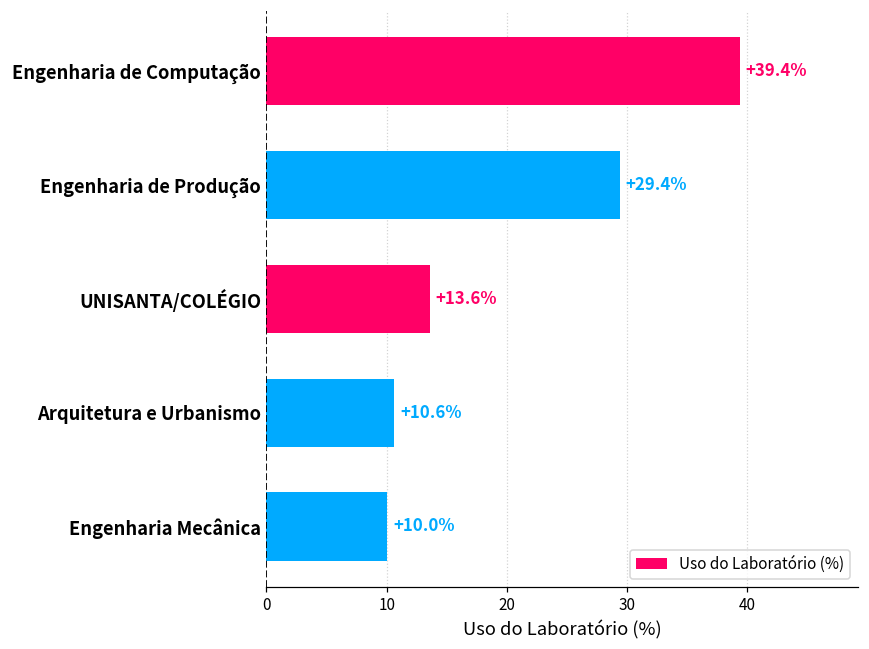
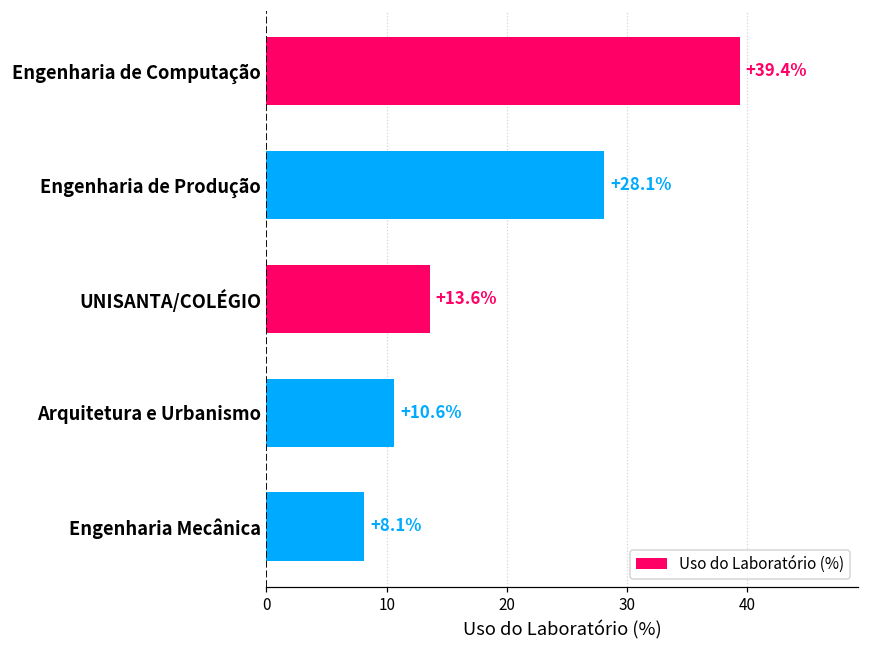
  {
    "Engenharia de Computação": "+39.4%",
-   "Engenharia de Produção": "+29.4%",
+   "Engenharia de Produção": "+28.1%",
    "UNISANTA/COLÉGIO": "+13.6%",
    "Arquitetura e Urbanismo": "+10.6%",
-   "Engenharia Mecânica": "+10.0%"
+   "Engenharia Mecânica": "+8.1%"
  }
